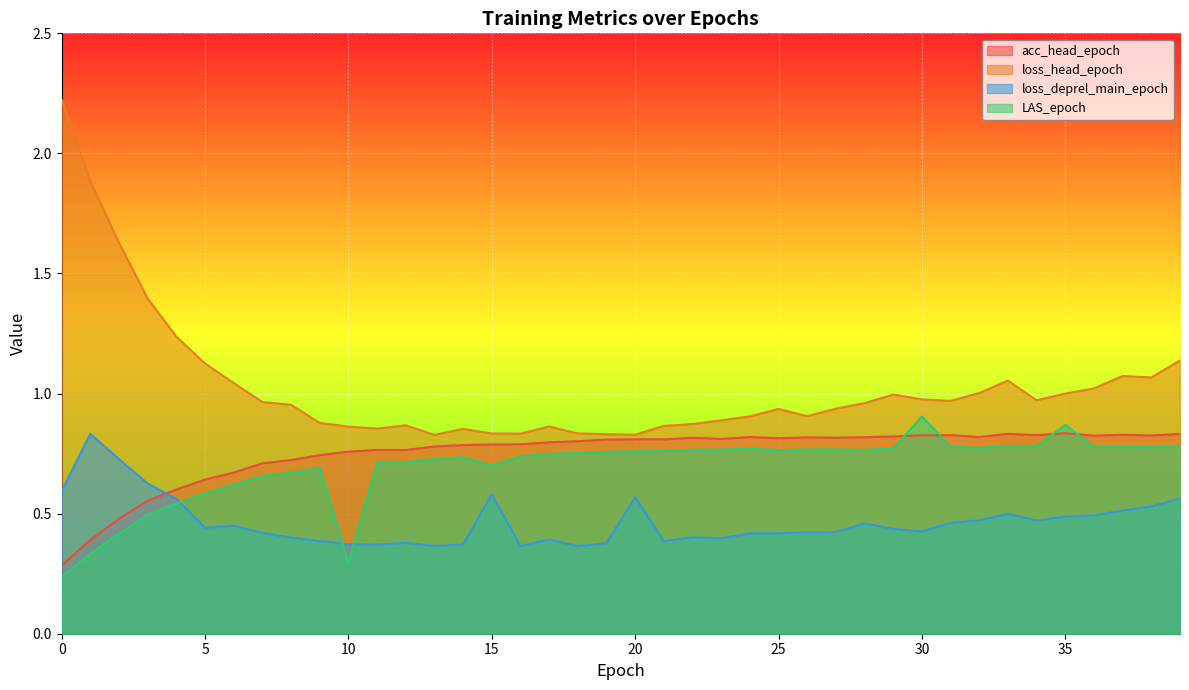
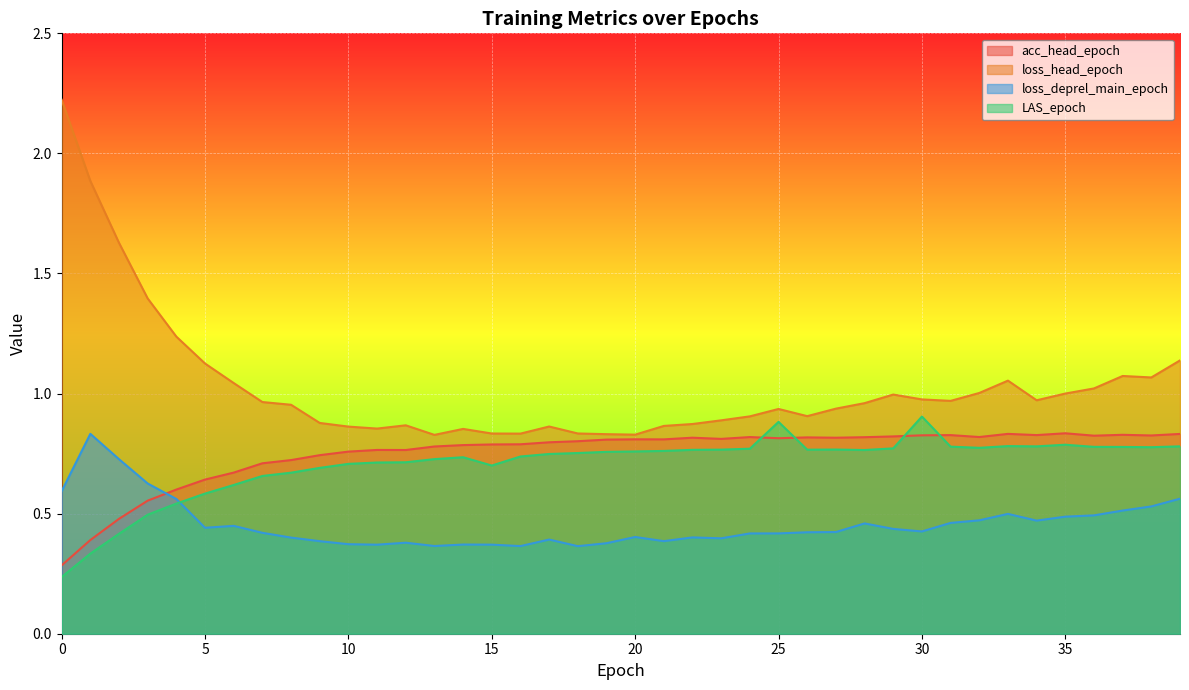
  {
    "loss_deprel_main_epoch": {
      "0": 0.59,
      "5": 0.44,
      "10": 0.37,
-     "15": 0.58,
-     "20": 0.57,
+     "15": 0.37,
+     "20": 0.40,
      "25": 0.42,
      "30": 0.43,
      "35": 0.49
    },
    "LAS_epoch": {
      "0": 0.24,
      "5": 0.58,
-     "10": 0.29,
+     "10": 0.71,
      "15": 0.70,
      "20": 0.76,
-     "25": 0.76,
+     "25": 0.88,
      "30": 0.90,
-     "35": 0.87
+     "35": 0.79
    }
  }
